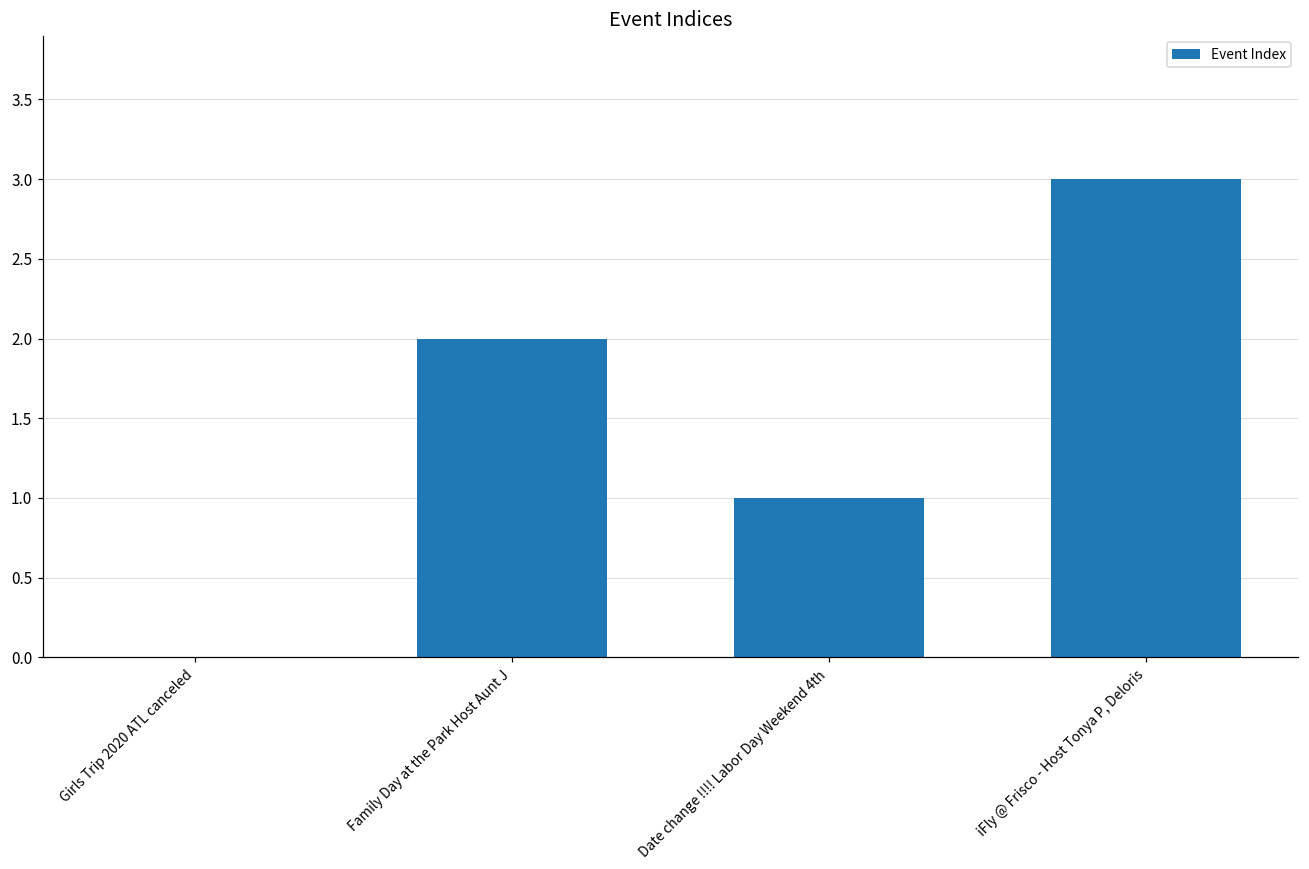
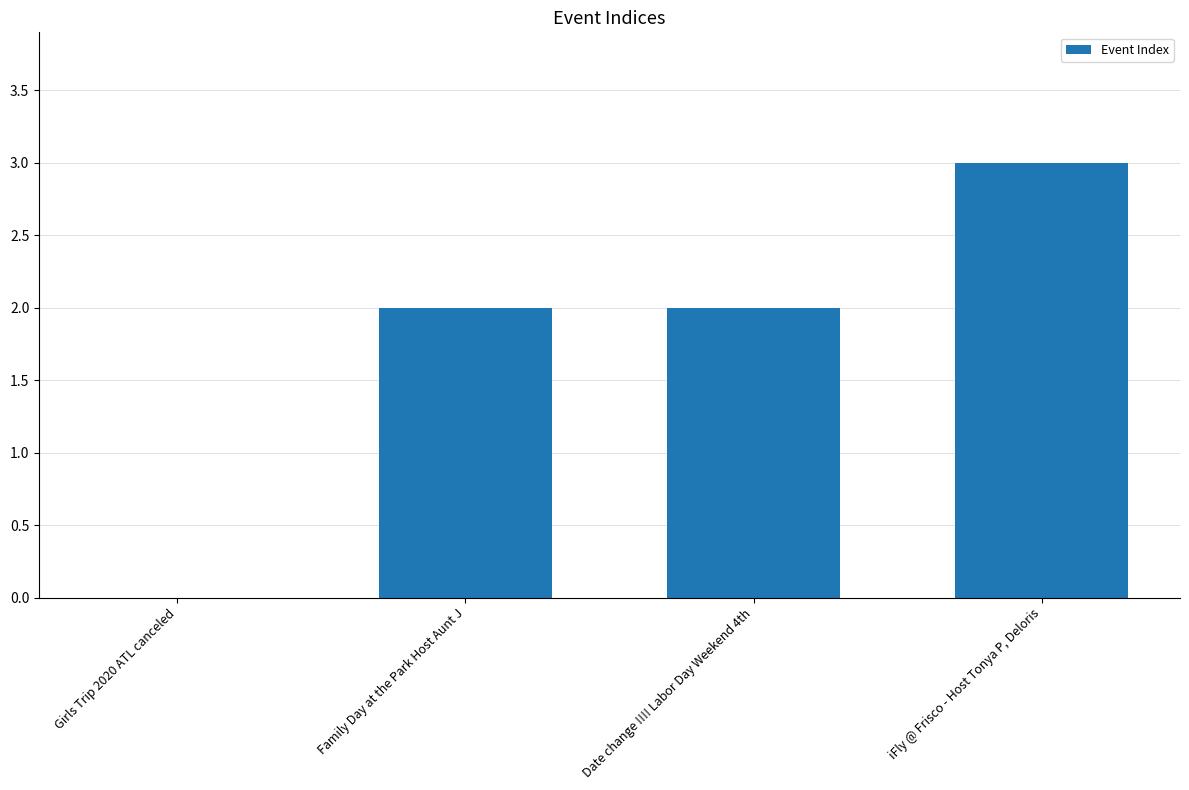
  {
    "Girls Trip 2020 ATL canceled": 0,
    "Family Day at the Park Host Aunt J": 2,
-   "Date change !!!! Labor Day Weekend 4th": 1,
+   "Date change !!!! Labor Day Weekend 4th": 2,
    "iFly @ Frisco - Host Tonya P, Deloris": 3
  }
